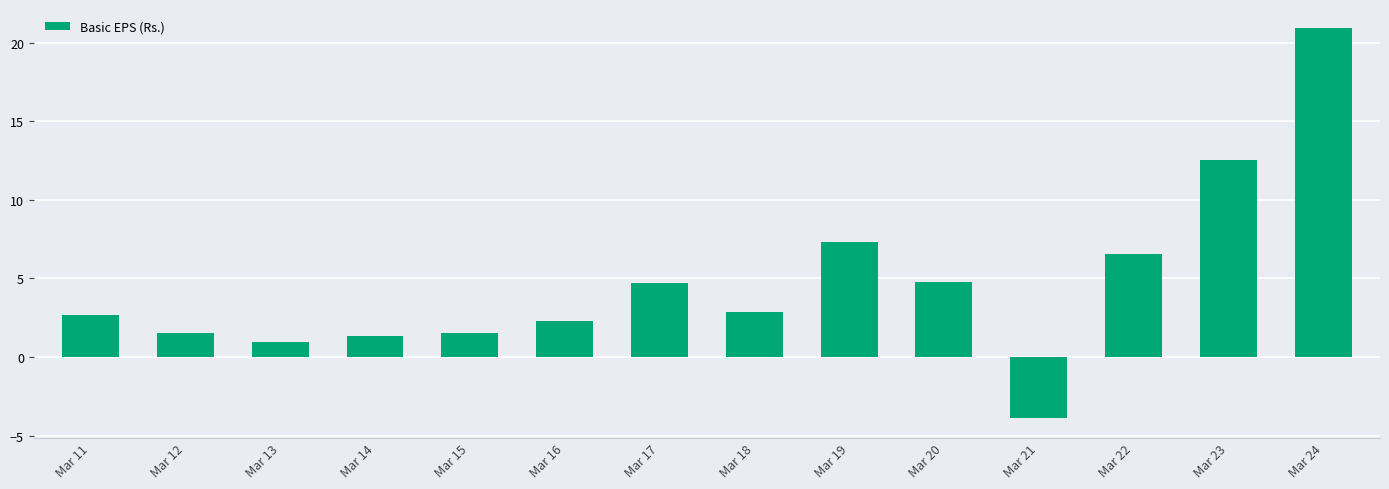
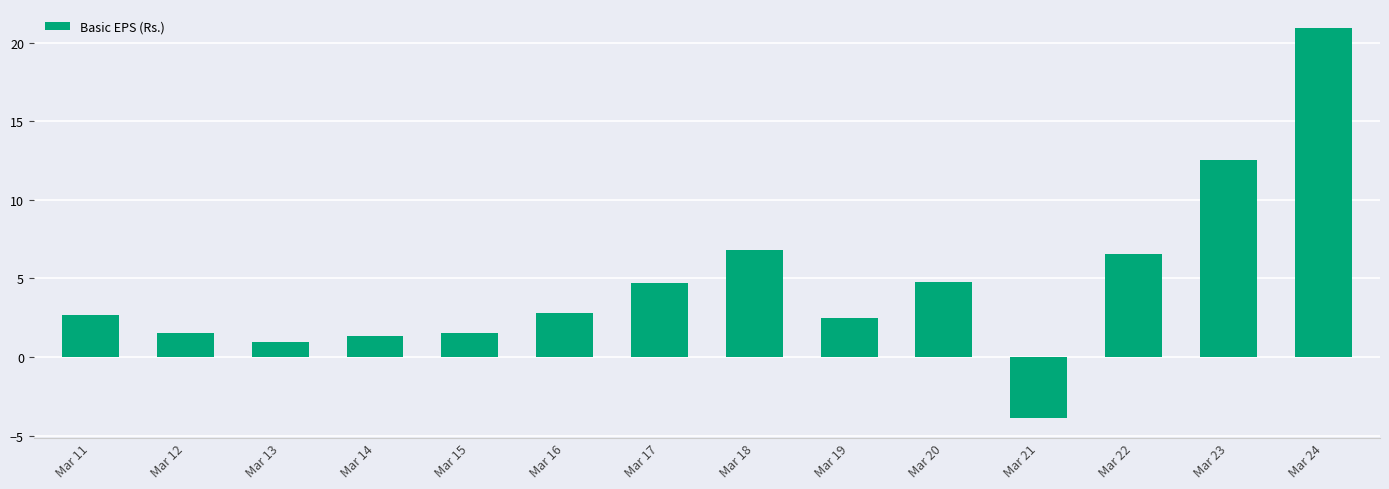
  {
    "Mar 11": 2.7,
    "Mar 12": 1.5,
    "Mar 13": 1.0,
    "Mar 14": 1.4,
    "Mar 15": 1.5,
-   "Mar 16": 2.3,
+   "Mar 16": 2.8,
    "Mar 17": 4.7,
-   "Mar 18": 2.9,
-   "Mar 19": 7.3,
+   "Mar 18": 6.8,
+   "Mar 19": 2.5,
    "Mar 20": 4.8,
    "Mar 21": -3.9,
    "Mar 22": 6.6,
    "Mar 23": 12.6,
    "Mar 24": 20.9
  }
